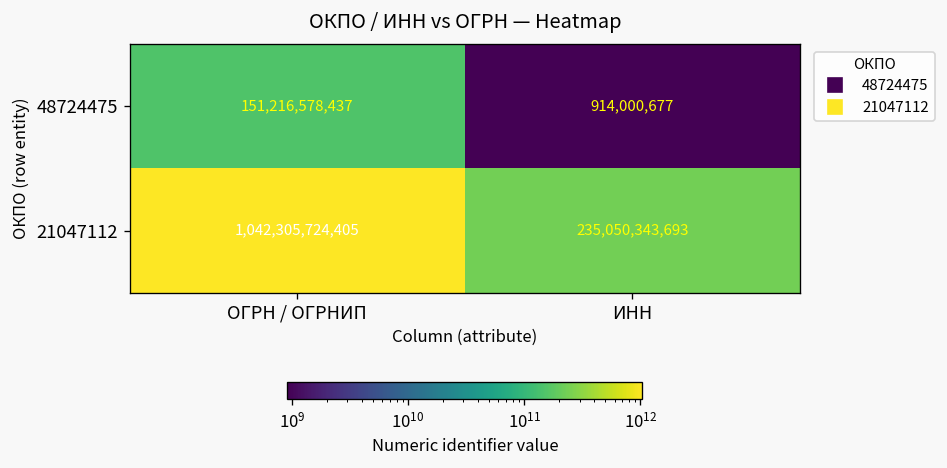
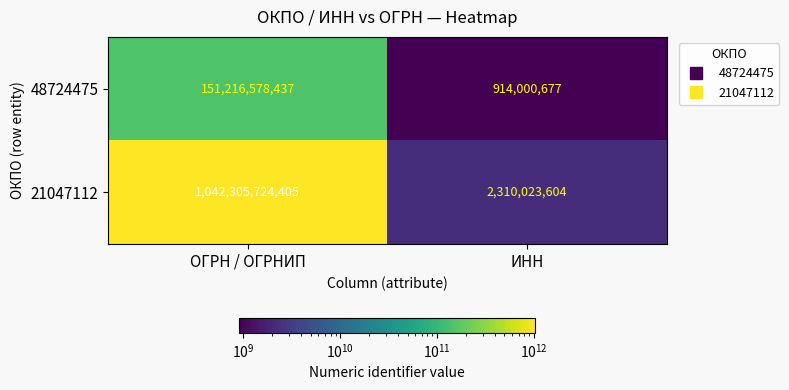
  {
    "48724475": {
      "ОГРН / ОГРНИП": "151,216,578,437",
      "ИНН": "914,000,677"
    },
    "21047112": {
      "ОГРН / ОГРНИП": "1,042,305,724,405",
-     "ИНН": "235,050,343,693"
+     "ИНН": "2,310,023,604"
    }
  }
